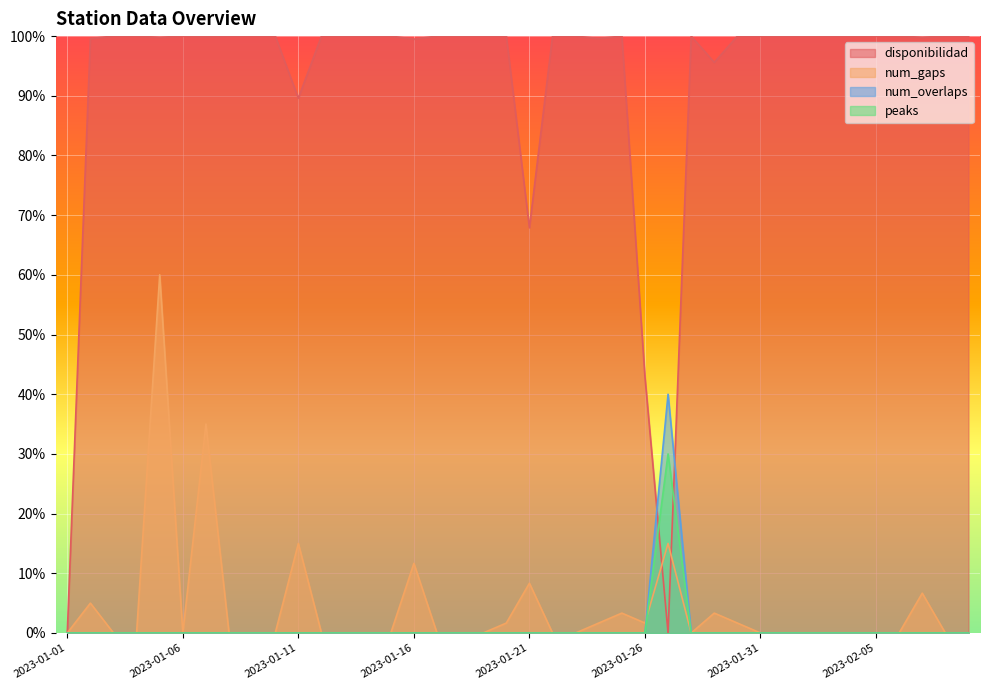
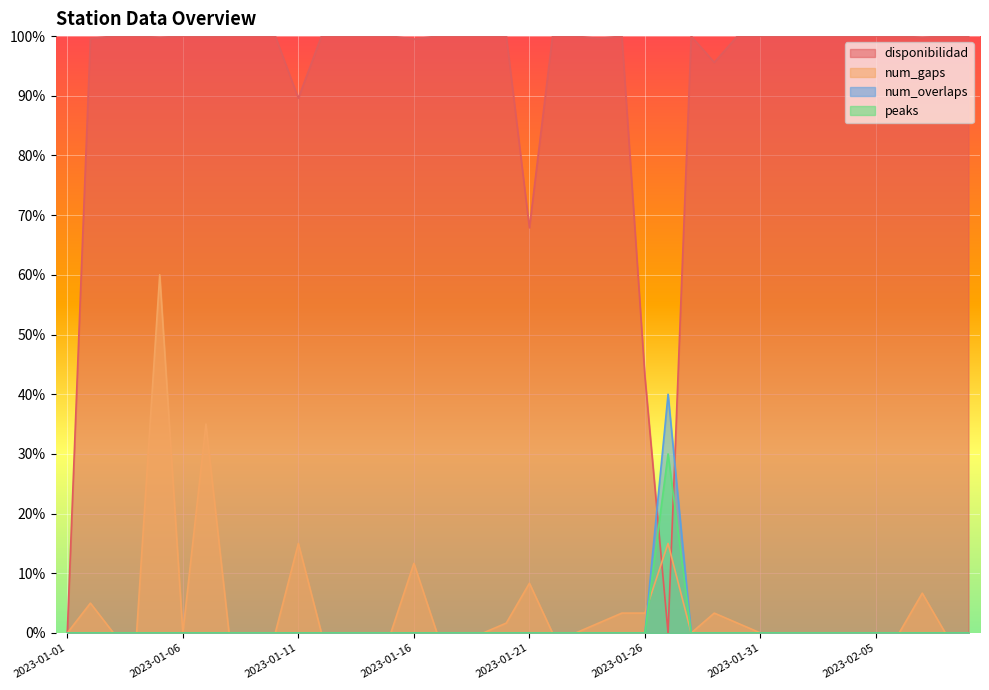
  {
    "disponibilidad": {
      "2023-01-06": "100%",
      "2023-01-11": "90%",
      "2023-01-16": "100%",
      "2023-01-21": "68%",
      "2023-01-26": "43%",
      "2023-01-31": "100%",
      "2023-02-05": "100%"
    },
    "num_gaps": {
      "2023-01-11": "15%",
      "2023-01-16": "12%",
      "2023-01-21": "8%",
-     "2023-01-26": "2%"
+     "2023-01-26": "3%"
    }
  }
